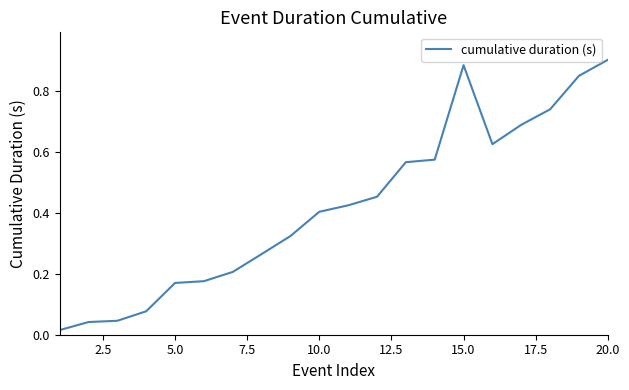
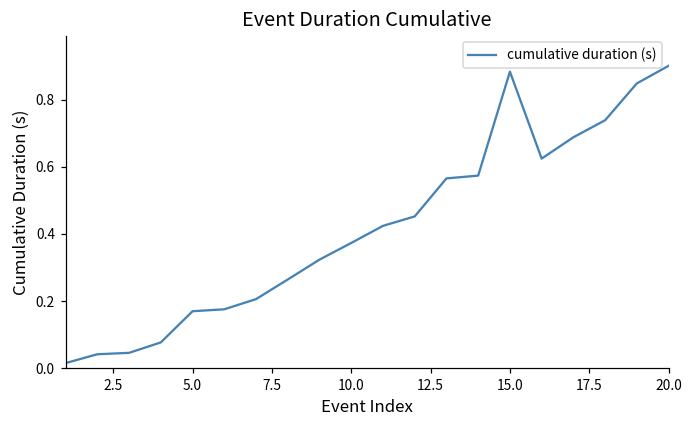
  {
    "5.0": 0.17,
-   "10.0": 0.40,
+   "10.0": 0.37,
    "15.0": 0.88,
    "20.0": 0.90
  }
